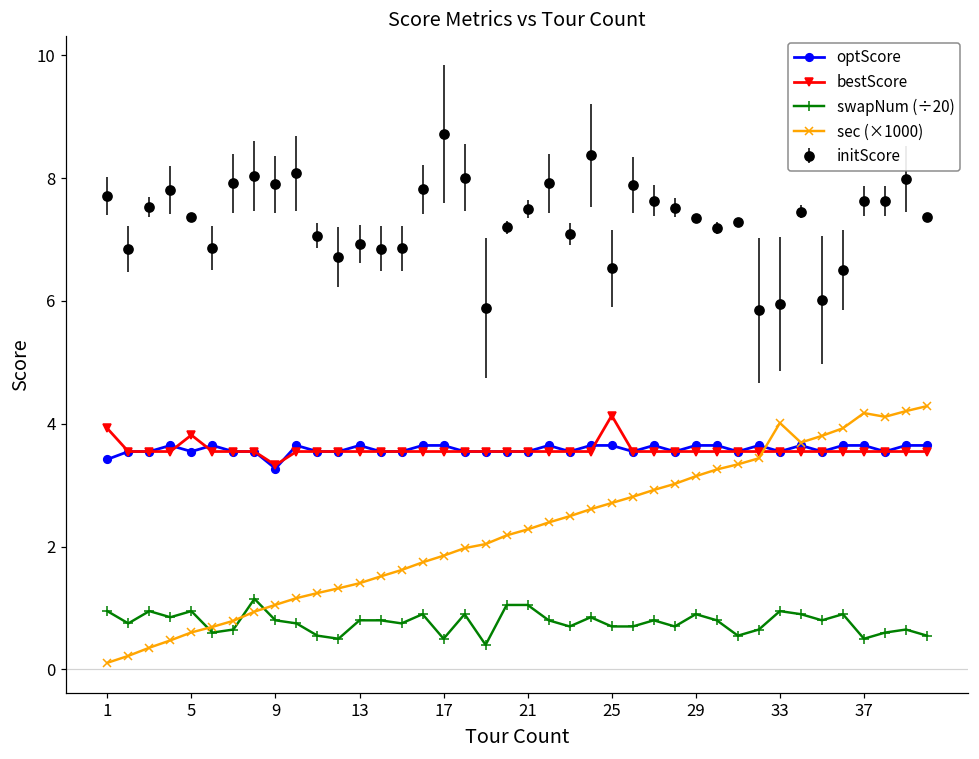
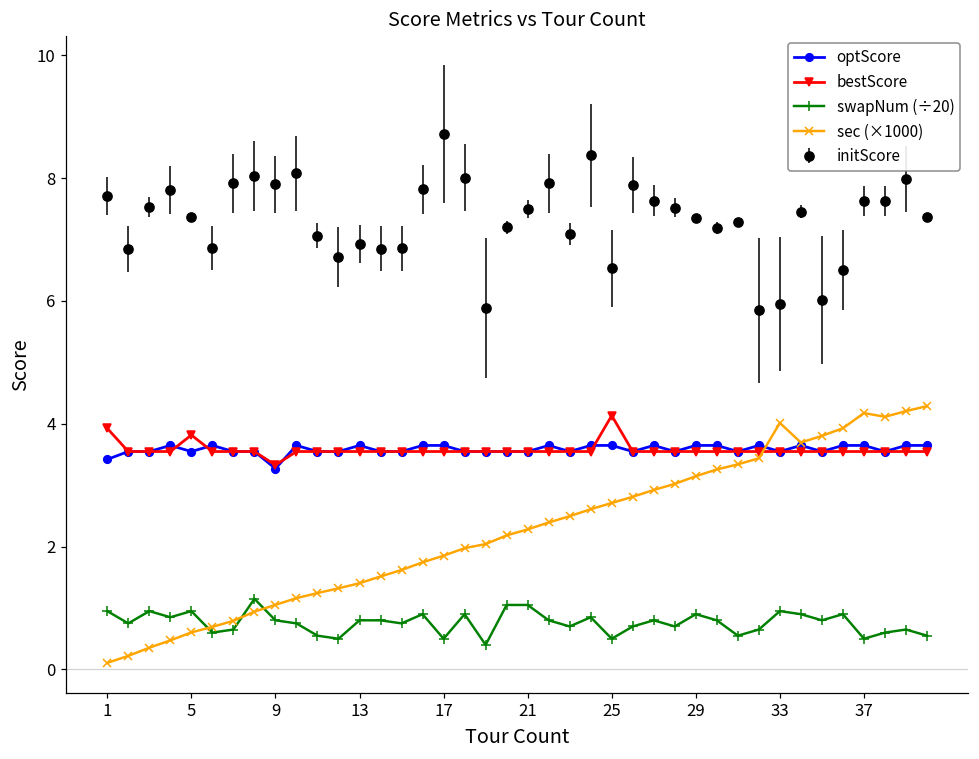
  {
    "optScore": {
      "1": 3.4,
      "5": 3.5,
      "9": 3.3,
      "13": 3.6,
      "17": 3.6,
      "25": 3.6,
      "29": 3.6,
      "37": 3.6
    },
    "bestScore": {
      "1": 3.9,
      "5": 3.8,
      "9": 3.3,
      "13": 3.5,
      "17": 3.5,
      "25": 4.1,
      "29": 3.5,
      "37": 3.5
    },
    "swapNum (÷20)": {
      "1": 1.0,
      "5": 1.0,
      "9": 0.8,
      "13": 0.8,
      "17": 0.5,
      "21": 1.1,
-     "25": 0.7,
+     "25": 0.5,
      "29": 0.9,
      "33": 1.0,
      "37": 0.5
    },
    "sec (×1000)": {
      "1": 0.1,
      "5": 0.6,
      "9": 1.1,
      "13": 1.4,
      "17": 1.9,
      "21": 2.3,
      "25": 2.7,
      "29": 3.1,
      "33": 4.0,
      "37": 4.2
    }
  }
